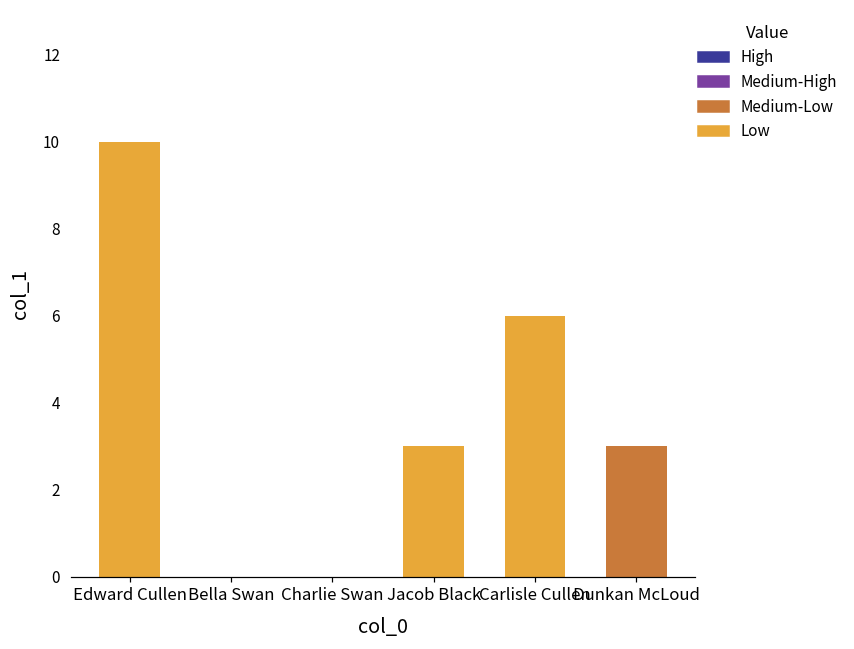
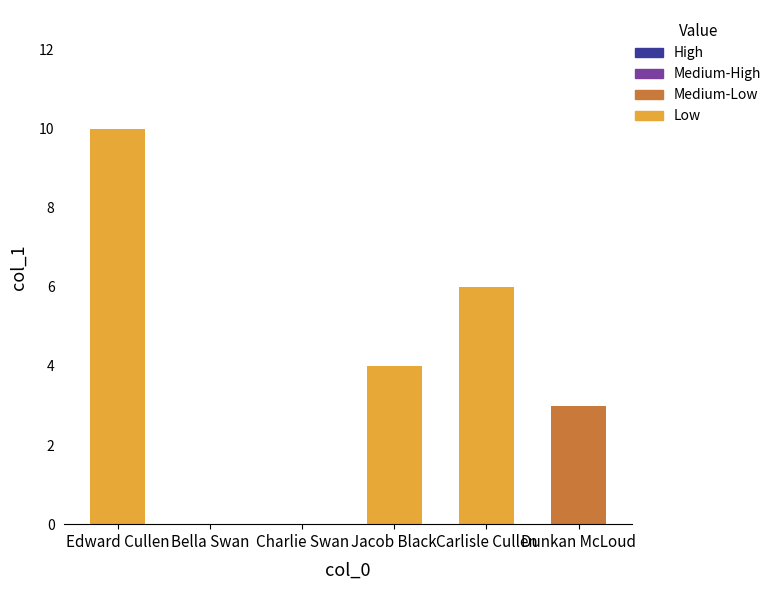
  {
    "Edward Cullen": 10,
    "Bella Swan": 0,
    "Charlie Swan": 0,
-   "Jacob Black": 3,
+   "Jacob Black": 4,
    "Dunkan McLoud": 3
  }
